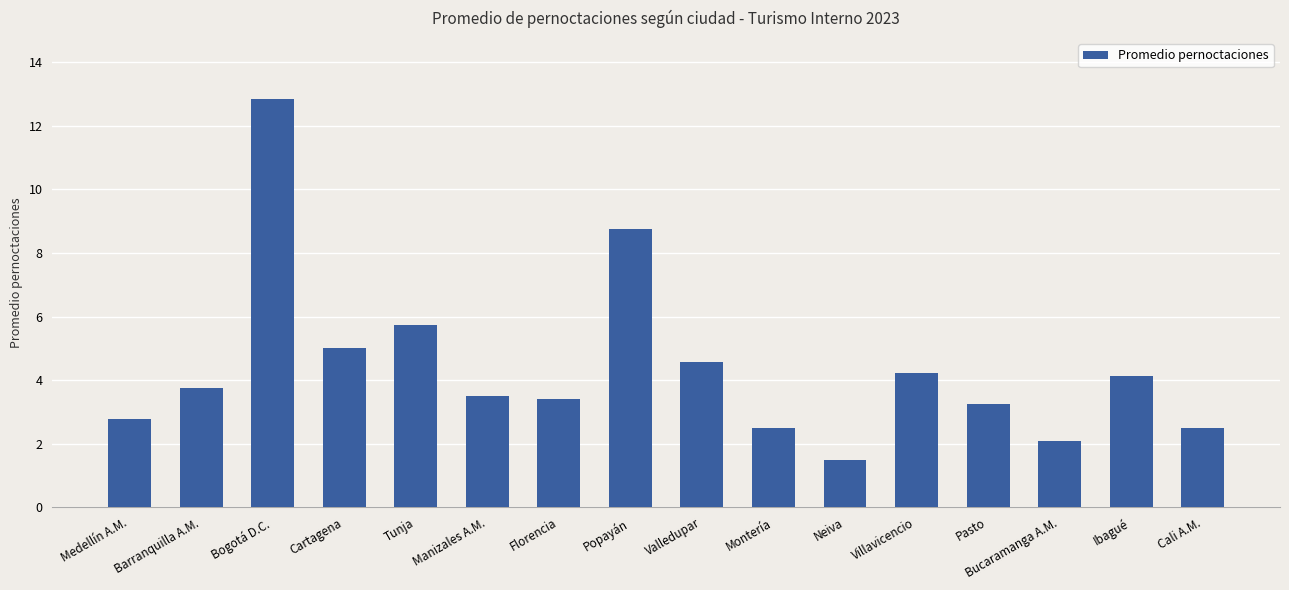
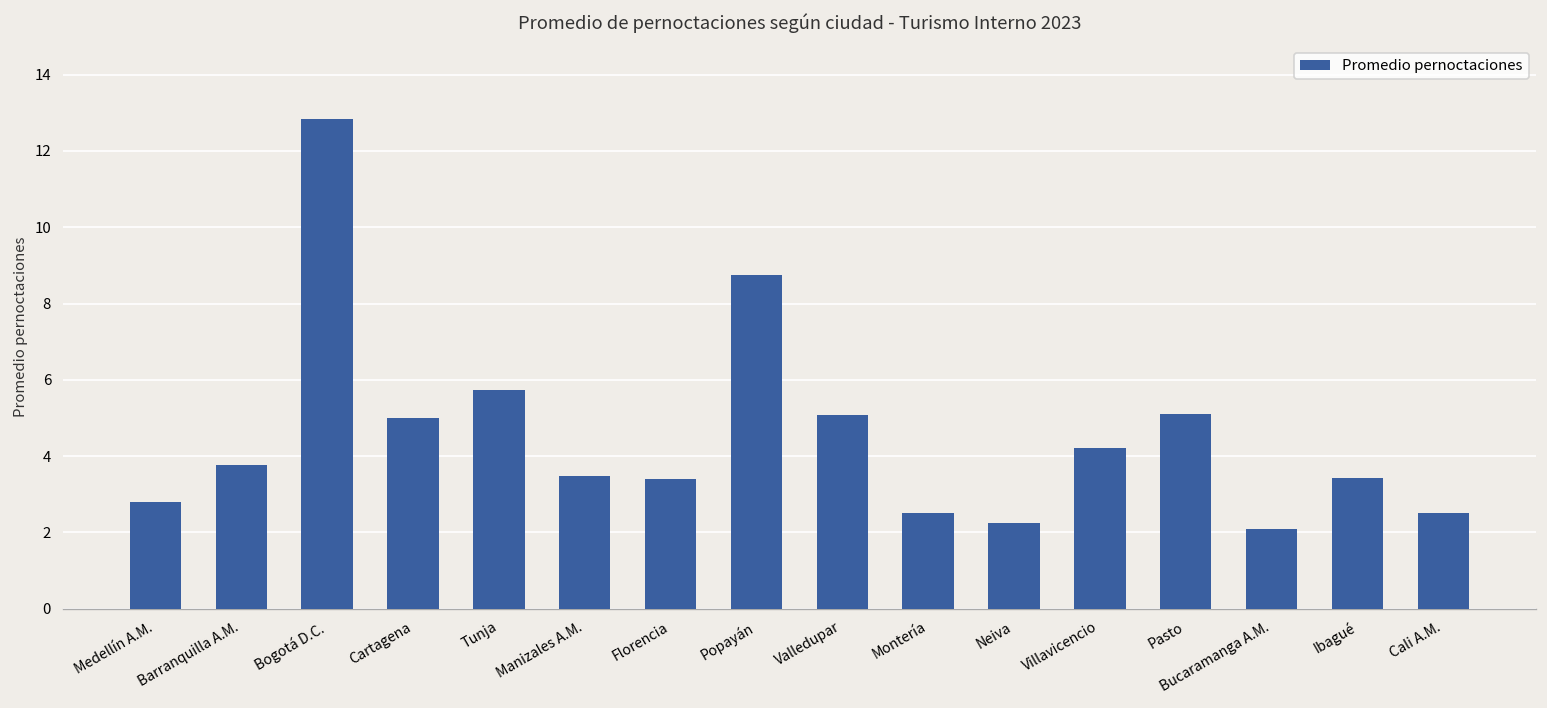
  {
    "Medellín A.M.": 2.8,
    "Barranquilla A.M.": 3.8,
    "Bogotá D.C.": 12.8,
    "Cartagena": 5.0,
    "Tunja": 5.7,
    "Manizales A.M.": 3.5,
    "Florencia": 3.4,
    "Popayán": 8.8,
-   "Valledupar": 4.6,
+   "Valledupar": 5.1,
    "Montería": 2.5,
-   "Neiva": 1.5,
+   "Neiva": 2.2,
    "Villavicencio": 4.2,
-   "Pasto": 3.2,
+   "Pasto": 5.1,
    "Bucaramanga A.M.": 2.1,
-   "Ibagué": 4.1,
+   "Ibagué": 3.4,
    "Cali A.M.": 2.5
  }
